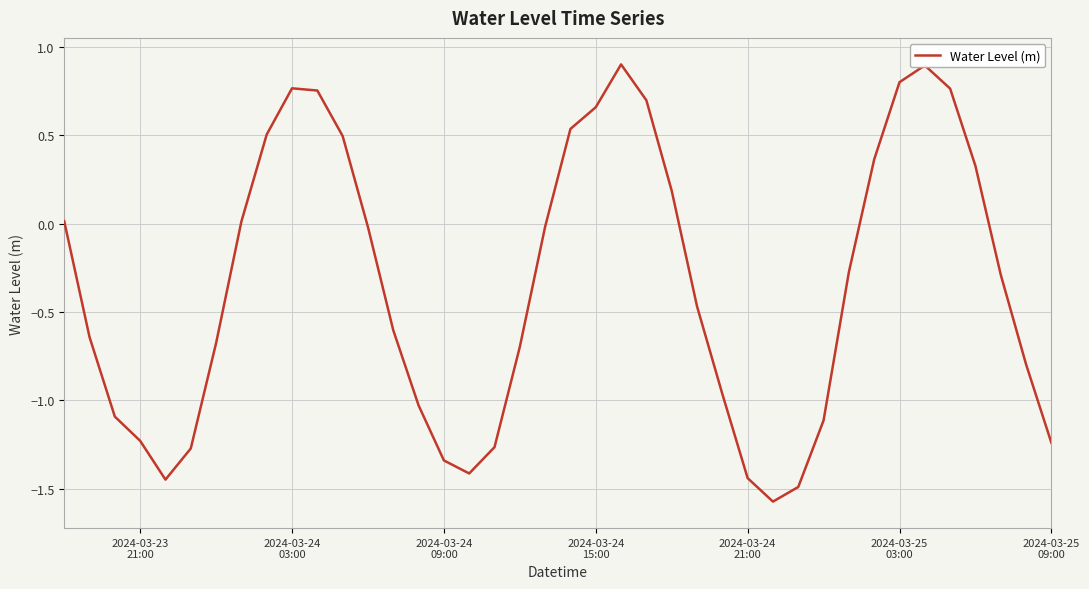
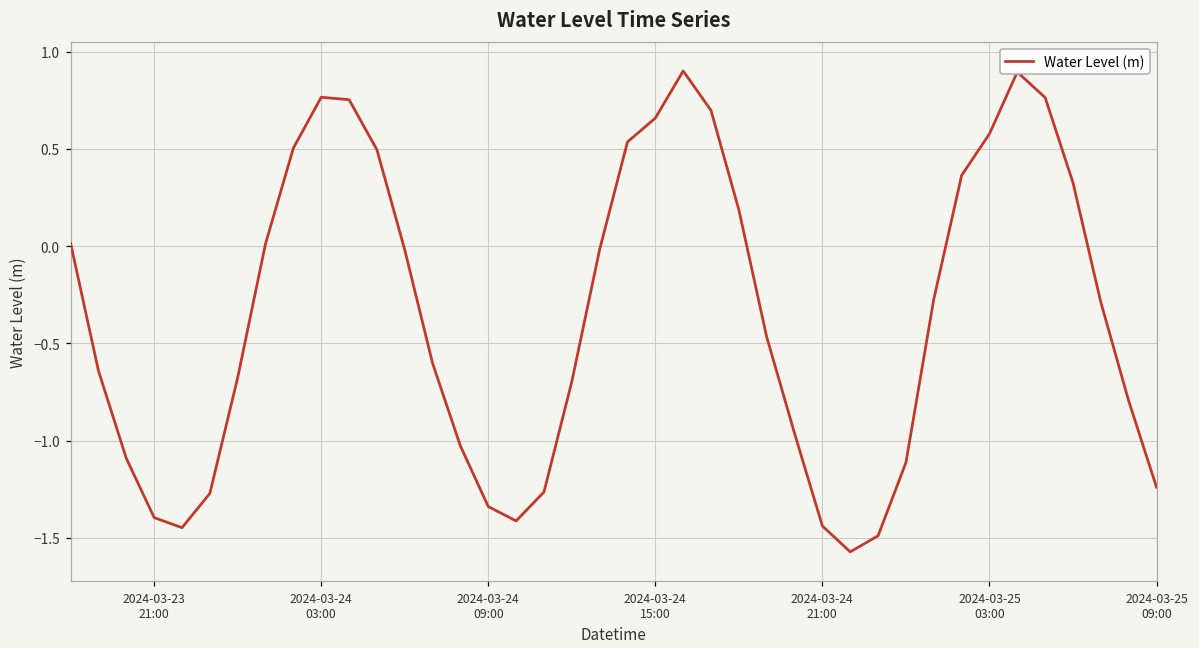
  {
-   "2024-03-23 21:00": -1.23,
+   "2024-03-23 21:00": -1.40,
    "2024-03-24 03:00": 0.77,
    "2024-03-24 09:00": -1.34,
    "2024-03-24 15:00": 0.66,
    "2024-03-24 21:00": -1.44,
-   "2024-03-25 03:00": 0.80,
+   "2024-03-25 03:00": 0.58,
    "2024-03-25 09:00": -1.24
  }
